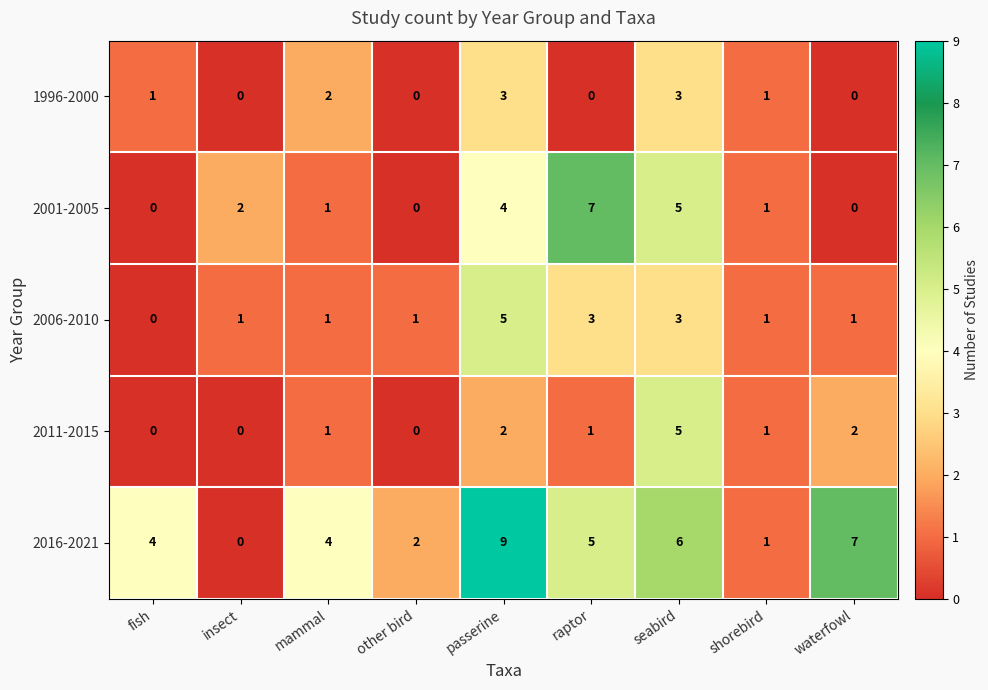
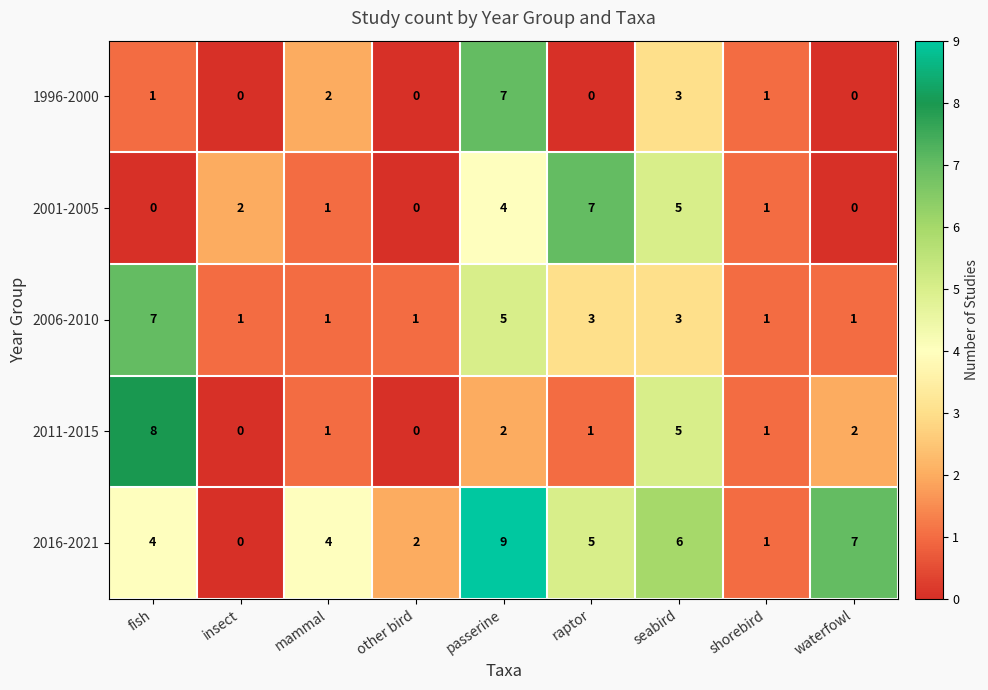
  {
    "1996-2000": {
      "fish": 1,
      "insect": 0,
      "mammal": 2,
      "other bird": 0,
-     "passerine": 3,
+     "passerine": 7,
      "raptor": 0,
      "seabird": 3,
      "shorebird": 1,
      "waterfowl": 0
    },
    "2001-2005": {
      "fish": 0,
      "insect": 2,
      "mammal": 1,
      "other bird": 0,
      "passerine": 4,
      "raptor": 7,
      "seabird": 5,
      "shorebird": 1,
      "waterfowl": 0
    },
    "2006-2010": {
-     "fish": 0,
+     "fish": 7,
      "insect": 1,
      "mammal": 1,
      "other bird": 1,
      "passerine": 5,
      "raptor": 3,
      "seabird": 3,
      "shorebird": 1,
      "waterfowl": 1
    },
    "2011-2015": {
-     "fish": 0,
+     "fish": 8,
      "insect": 0,
      "mammal": 1,
      "other bird": 0,
      "passerine": 2,
      "raptor": 1,
      "seabird": 5,
      "shorebird": 1,
      "waterfowl": 2
    },
    "2016-2021": {
      "fish": 4,
      "insect": 0,
      "mammal": 4,
      "other bird": 2,
      "passerine": 9,
      "raptor": 5,
      "seabird": 6,
      "shorebird": 1,
      "waterfowl": 7
    }
  }
